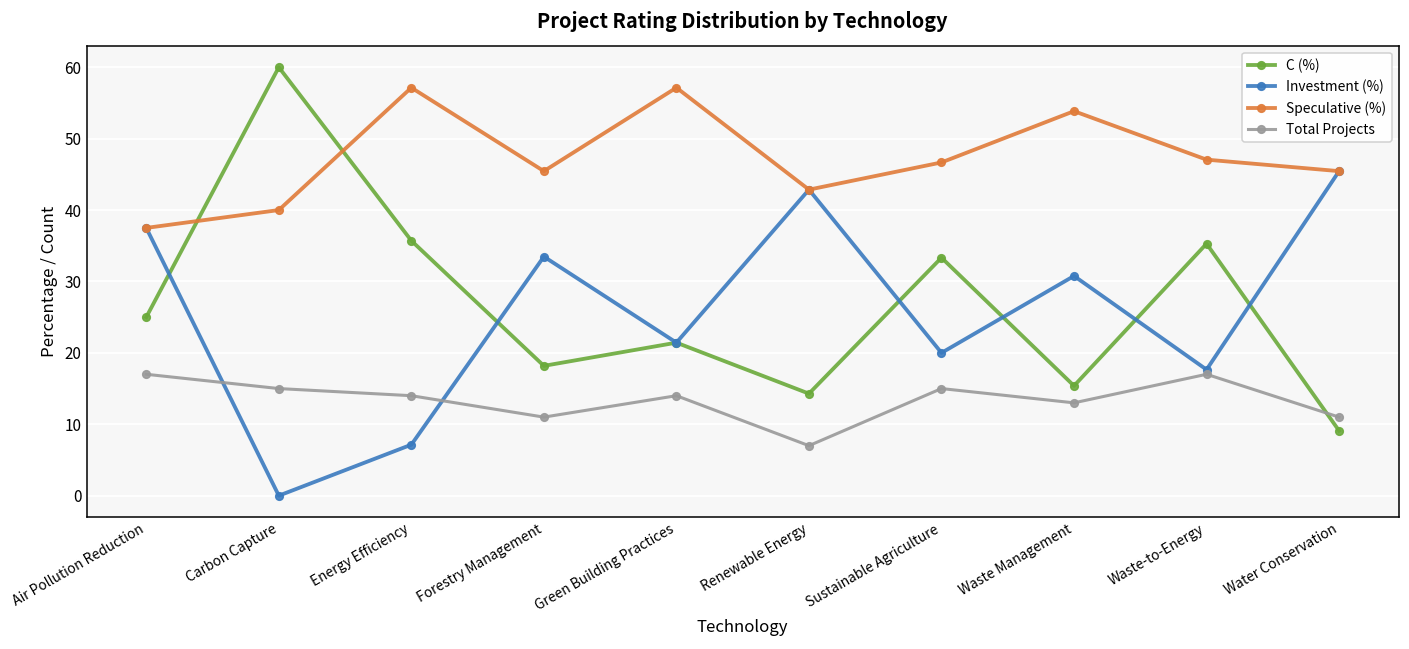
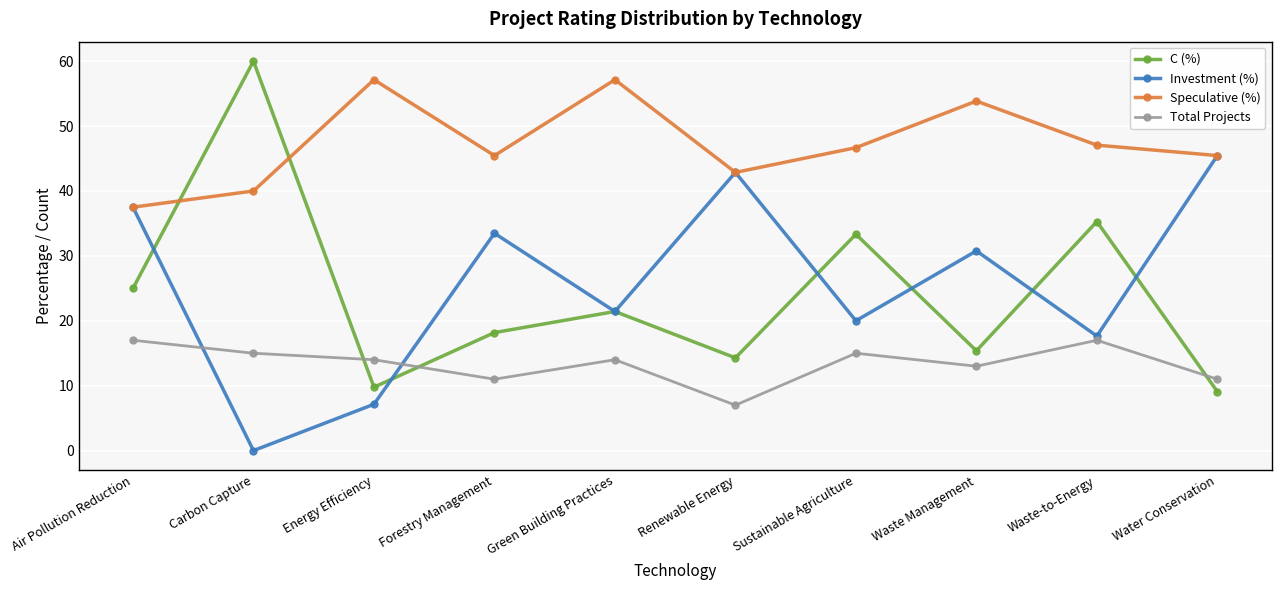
  {
    "C (%)": {
      "Air Pollution Reduction": 25,
      "Carbon Capture": 60,
-     "Energy Efficiency": 36,
+     "Energy Efficiency": 10,
      "Forestry Management": 18,
      "Renewable Energy": 14,
      "Sustainable Agriculture": 33,
      "Waste Management": 15,
      "Waste-to-Energy": 35,
      "Water Conservation": 9
    },
    "Investment (%)": {
      "Carbon Capture": 0,
      "Energy Efficiency": 7,
      "Forestry Management": 33,
      "Sustainable Agriculture": 20,
      "Waste Management": 31,
      "Waste-to-Energy": 18
    },
    "Speculative (%)": {
      "Carbon Capture": 40,
      "Energy Efficiency": 57,
      "Forestry Management": 45,
      "Green Building Practices": 57,
      "Sustainable Agriculture": 47,
      "Waste Management": 54,
      "Waste-to-Energy": 47
    },
    "Total Projects": {
      "Air Pollution Reduction": 17,
      "Carbon Capture": 15,
      "Energy Efficiency": 14,
      "Forestry Management": 11,
      "Green Building Practices": 14,
      "Renewable Energy": 7,
      "Sustainable Agriculture": 15,
      "Waste Management": 13,
      "Waste-to-Energy": 17,
      "Water Conservation": 11
    }
  }
